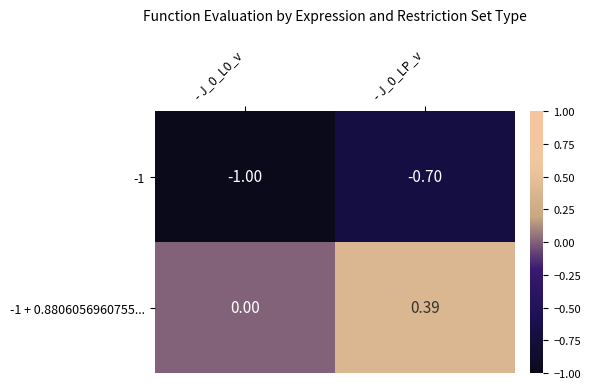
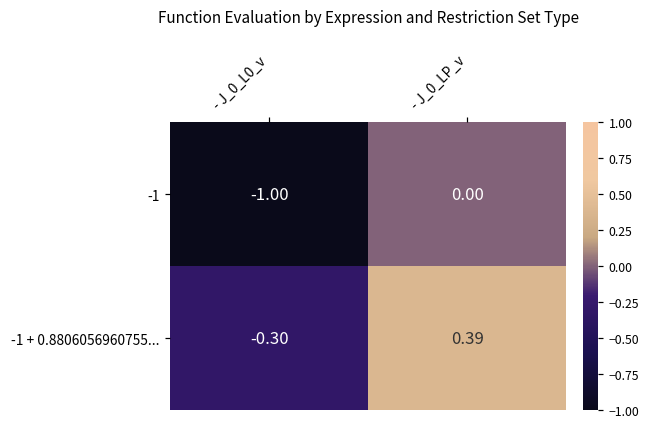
  {
    "-1": {
      "- J_0_L0_v": -1.00,
-     "- J_0_LP_v": -0.70
+     "- J_0_LP_v": 0.00
    },
    "-1 + 0.8806056960755...": {
-     "- J_0_L0_v": 0.00,
+     "- J_0_L0_v": -0.30,
      "- J_0_LP_v": 0.39
    }
  }
